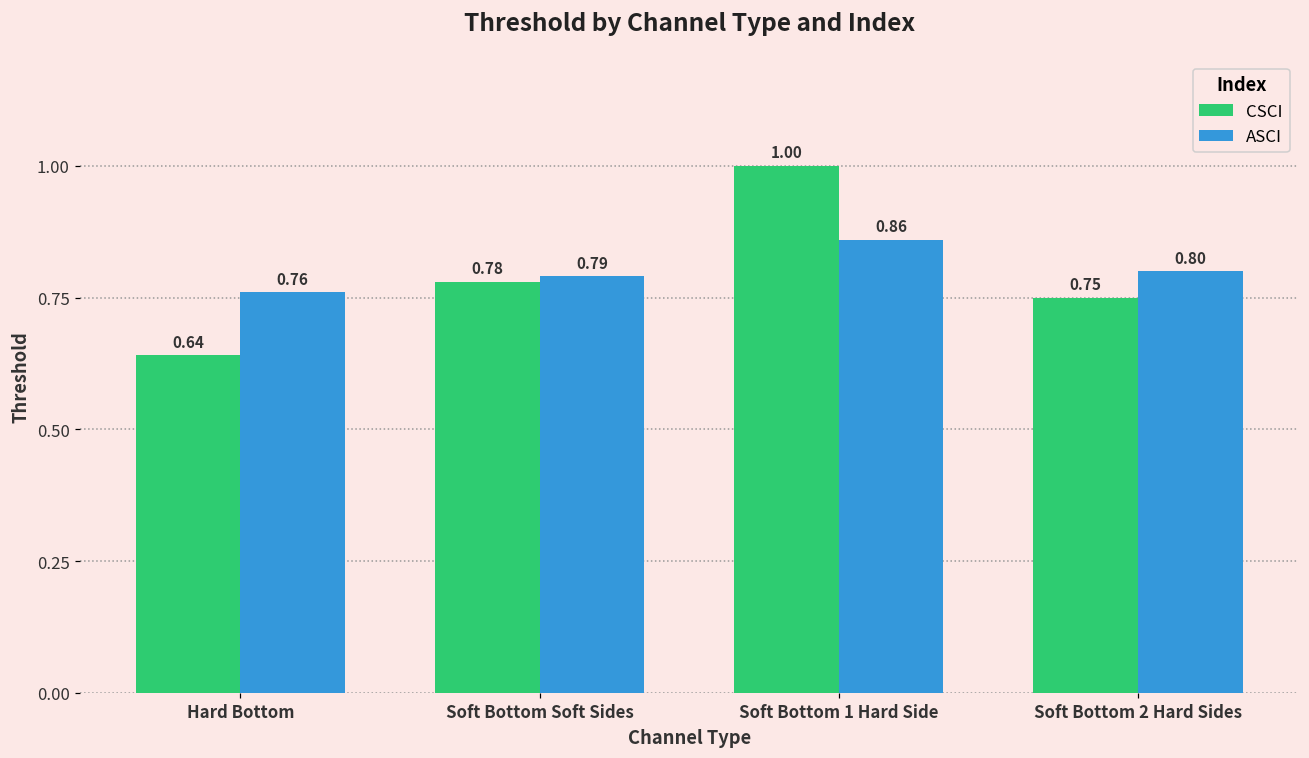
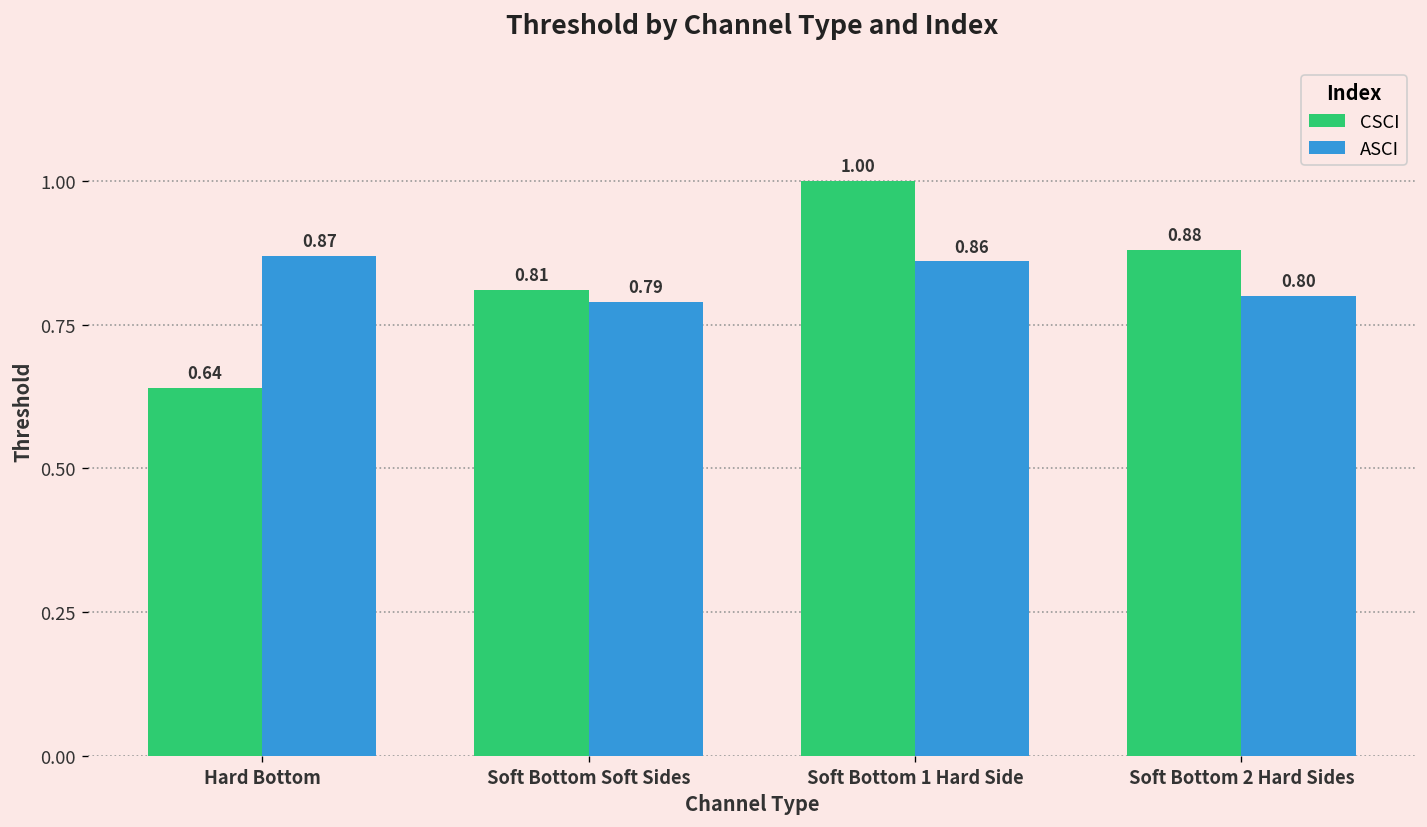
  {
    "CSCI": {
      "Hard Bottom": 0.64,
-     "Soft Bottom Soft Sides": 0.78,
+     "Soft Bottom Soft Sides": 0.81,
      "Soft Bottom 1 Hard Side": 1.00,
-     "Soft Bottom 2 Hard Sides": 0.75
+     "Soft Bottom 2 Hard Sides": 0.88
    },
    "ASCI": {
-     "Hard Bottom": 0.76,
+     "Hard Bottom": 0.87,
      "Soft Bottom Soft Sides": 0.79,
      "Soft Bottom 1 Hard Side": 0.86,
      "Soft Bottom 2 Hard Sides": 0.80
    }
  }
